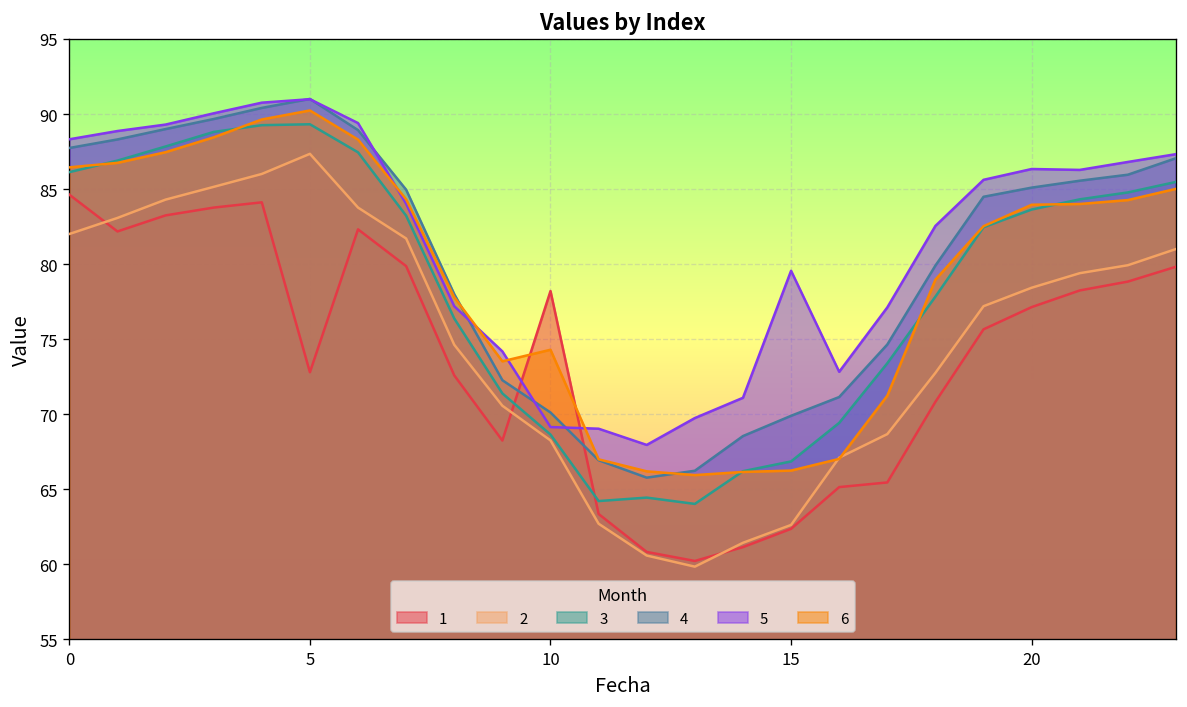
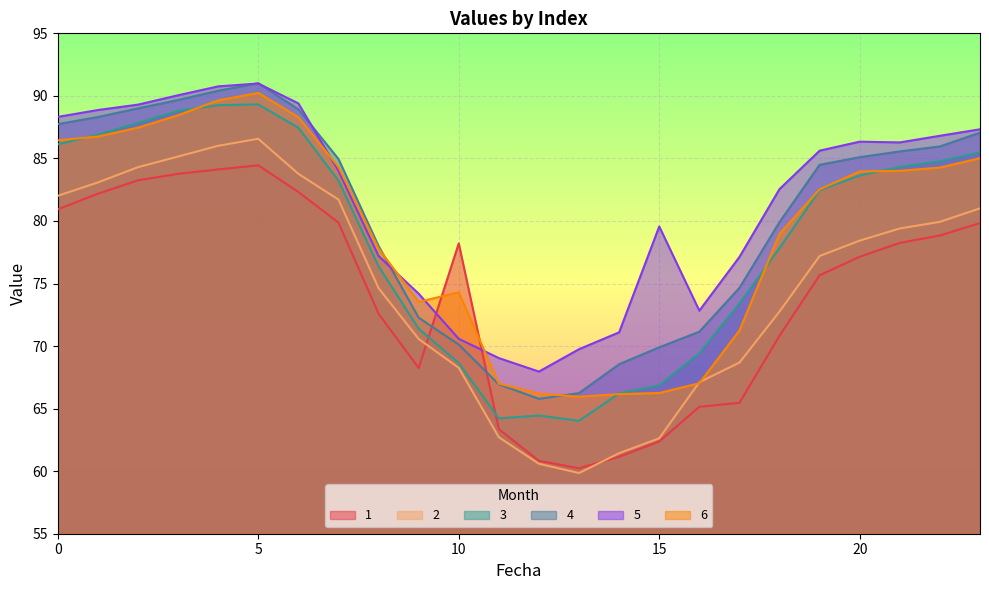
  {
    "1": {
-     "0": 84.6,
-     "5": 72.8,
+     "0": 80.9,
+     "5": 84.5,
      "10": 78.2,
      "15": 62.4,
      "20": 77.1
    },
    "2": {
      "0": 82.0,
-     "5": 87.4,
+     "5": 86.6,
      "10": 68.3,
      "15": 62.6,
      "20": 78.4
    },
    "5": {
      "0": 88.3,
-     "10": 69.2,
+     "10": 70.6,
      "15": 79.6,
      "20": 86.3
    },
    "6": {
      "0": 86.5,
      "5": 90.2,
      "10": 74.3,
      "15": 66.3,
      "20": 84.0
    }
  }
